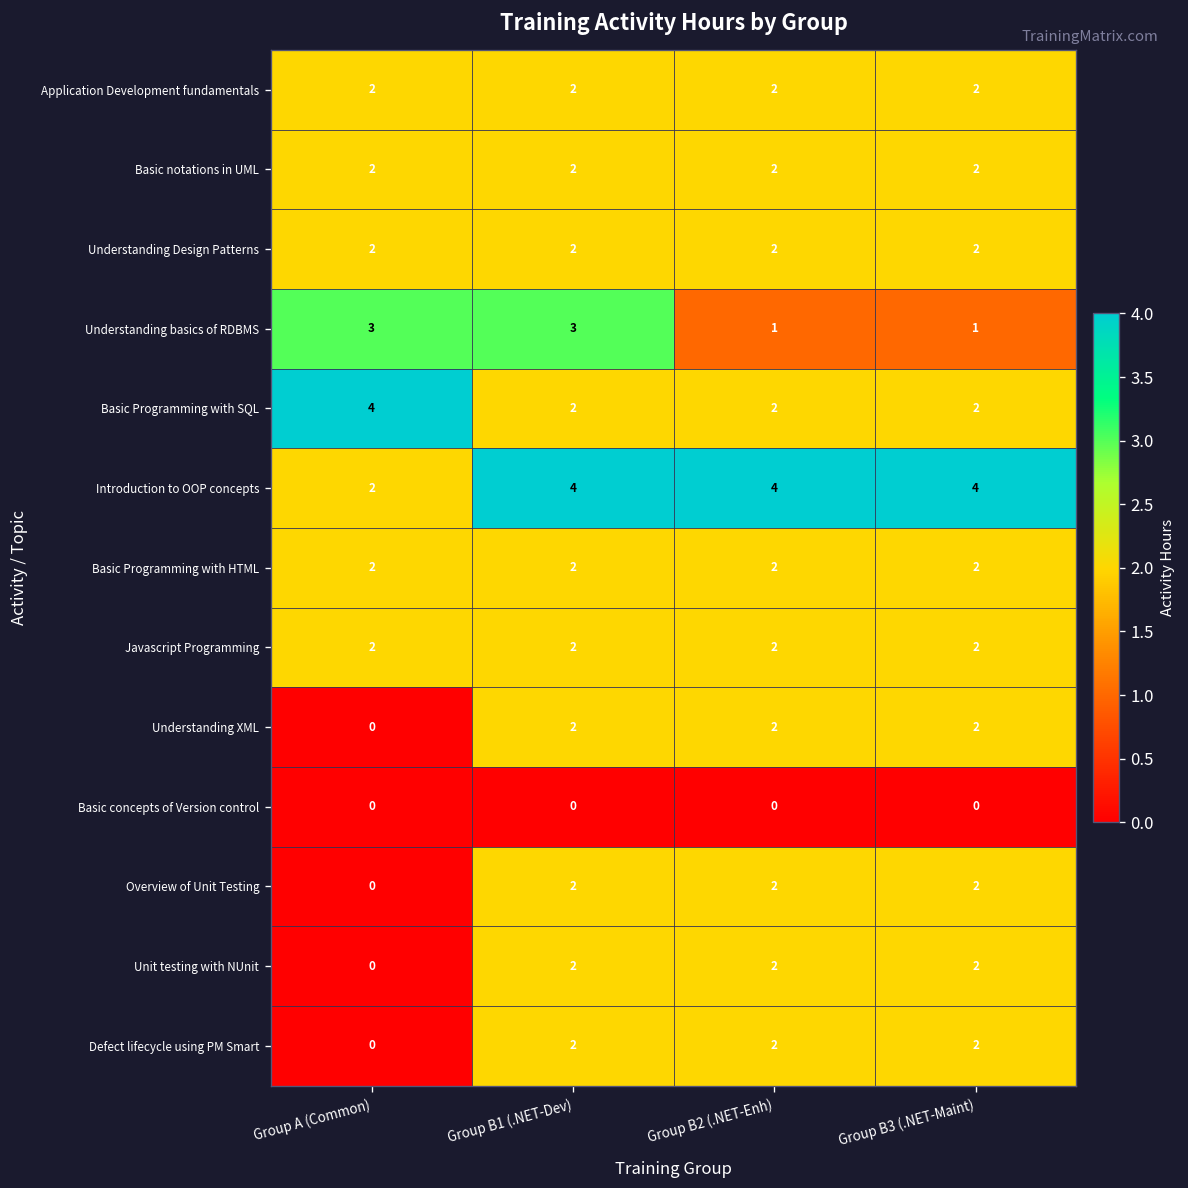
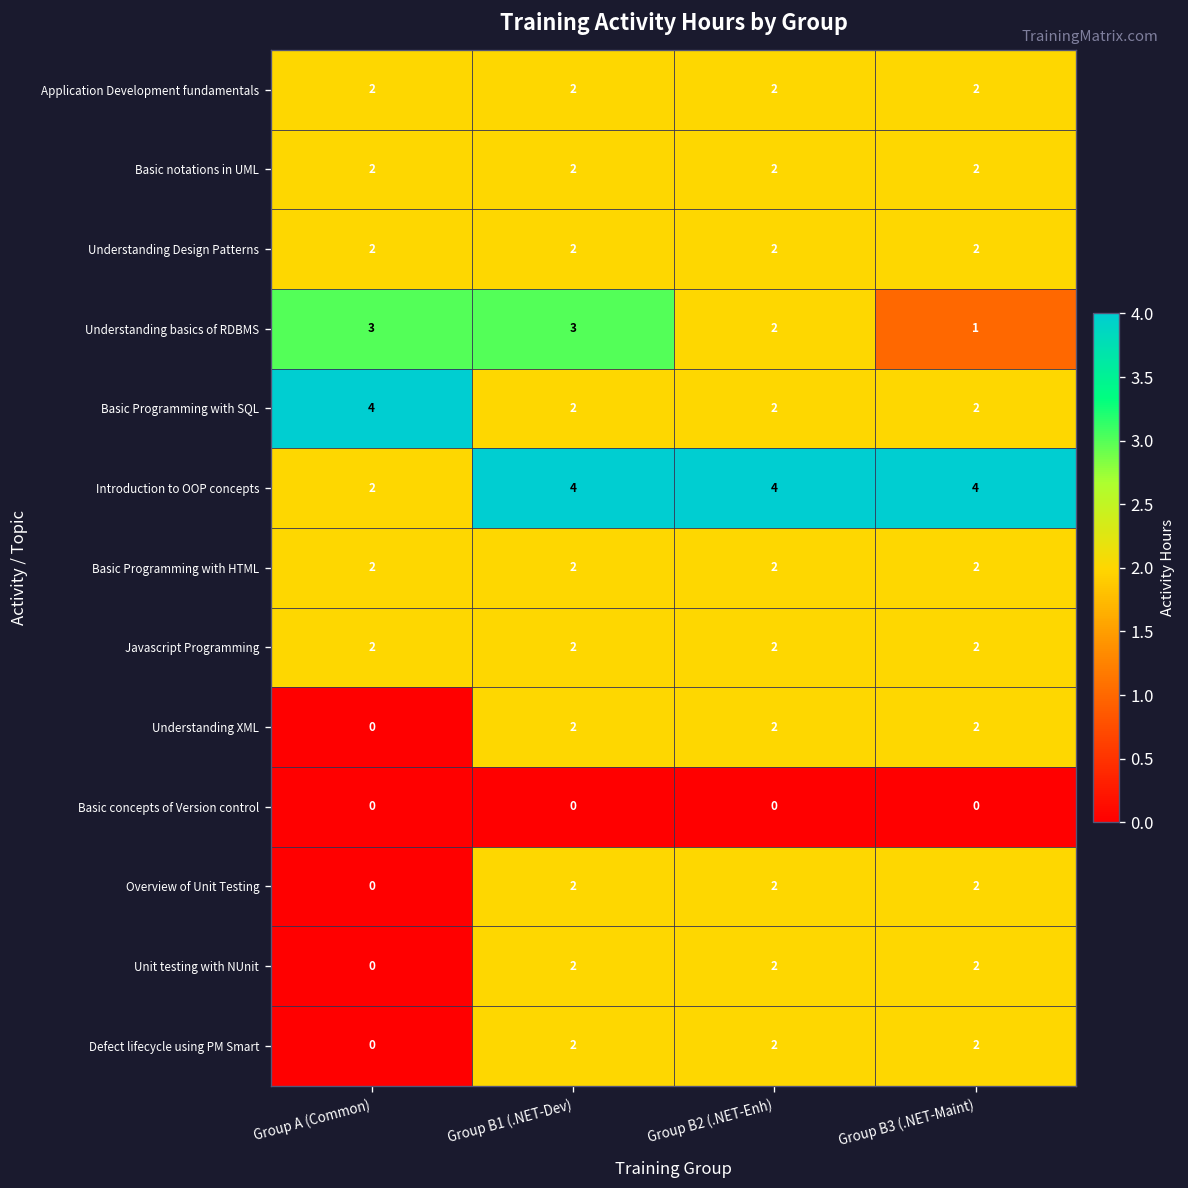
  {
    "Application Development fundamentals": {
      "Group A (Common)": 2,
      "Group B1 (.NET-Dev)": 2,
      "Group B2 (.NET-Enh)": 2,
      "Group B3 (.NET-Maint)": 2
    },
    "Basic notations in UML": {
      "Group A (Common)": 2,
      "Group B1 (.NET-Dev)": 2,
      "Group B2 (.NET-Enh)": 2,
      "Group B3 (.NET-Maint)": 2
    },
    "Understanding Design Patterns": {
      "Group A (Common)": 2,
      "Group B1 (.NET-Dev)": 2,
      "Group B2 (.NET-Enh)": 2,
      "Group B3 (.NET-Maint)": 2
    },
    "Understanding basics of RDBMS": {
      "Group A (Common)": 3,
      "Group B1 (.NET-Dev)": 3,
-     "Group B2 (.NET-Enh)": 1,
+     "Group B2 (.NET-Enh)": 2,
      "Group B3 (.NET-Maint)": 1
    },
    "Basic Programming with SQL": {
      "Group A (Common)": 4,
      "Group B1 (.NET-Dev)": 2,
      "Group B2 (.NET-Enh)": 2,
      "Group B3 (.NET-Maint)": 2
    },
    "Introduction to OOP concepts": {
      "Group A (Common)": 2,
      "Group B1 (.NET-Dev)": 4,
      "Group B2 (.NET-Enh)": 4,
      "Group B3 (.NET-Maint)": 4
    },
    "Basic Programming with HTML": {
      "Group A (Common)": 2,
      "Group B1 (.NET-Dev)": 2,
      "Group B2 (.NET-Enh)": 2,
      "Group B3 (.NET-Maint)": 2
    },
    "Javascript Programming": {
      "Group A (Common)": 2,
      "Group B1 (.NET-Dev)": 2,
      "Group B2 (.NET-Enh)": 2,
      "Group B3 (.NET-Maint)": 2
    },
    "Understanding XML": {
      "Group A (Common)": 0,
      "Group B1 (.NET-Dev)": 2,
      "Group B2 (.NET-Enh)": 2,
      "Group B3 (.NET-Maint)": 2
    },
    "Basic concepts of Version control": {
      "Group A (Common)": 0,
      "Group B1 (.NET-Dev)": 0,
      "Group B2 (.NET-Enh)": 0,
      "Group B3 (.NET-Maint)": 0
    },
    "Overview of Unit Testing": {
      "Group A (Common)": 0,
      "Group B1 (.NET-Dev)": 2,
      "Group B2 (.NET-Enh)": 2,
      "Group B3 (.NET-Maint)": 2
    },
    "Unit testing with NUnit": {
      "Group A (Common)": 0,
      "Group B1 (.NET-Dev)": 2,
      "Group B2 (.NET-Enh)": 2,
      "Group B3 (.NET-Maint)": 2
    },
    "Defect lifecycle using PM Smart": {
      "Group A (Common)": 0,
      "Group B1 (.NET-Dev)": 2,
      "Group B2 (.NET-Enh)": 2,
      "Group B3 (.NET-Maint)": 2
    }
  }
